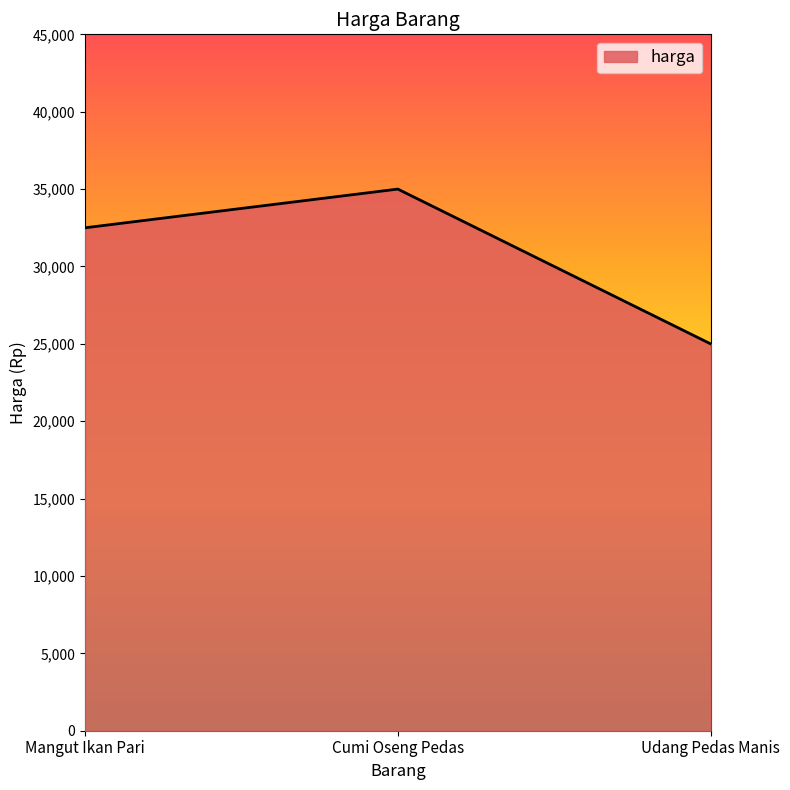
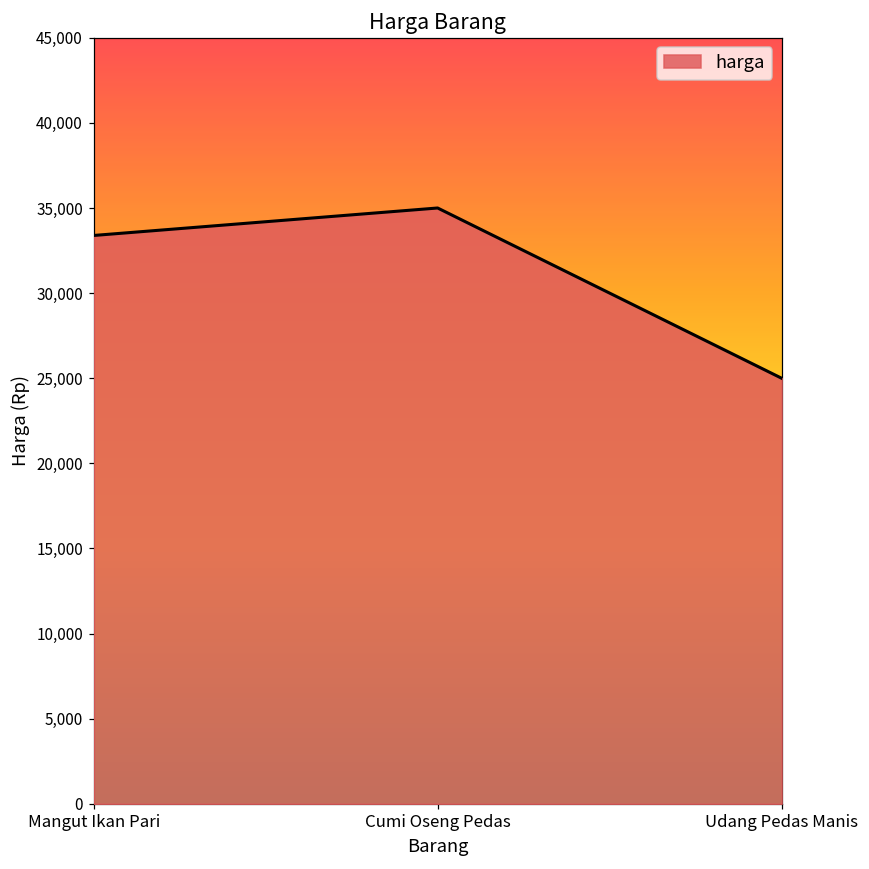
  {
-   "Mangut Ikan Pari": "32,500",
+   "Mangut Ikan Pari": "33,400",
    "Cumi Oseng Pedas": "35,000",
    "Udang Pedas Manis": "25,000"
  }
